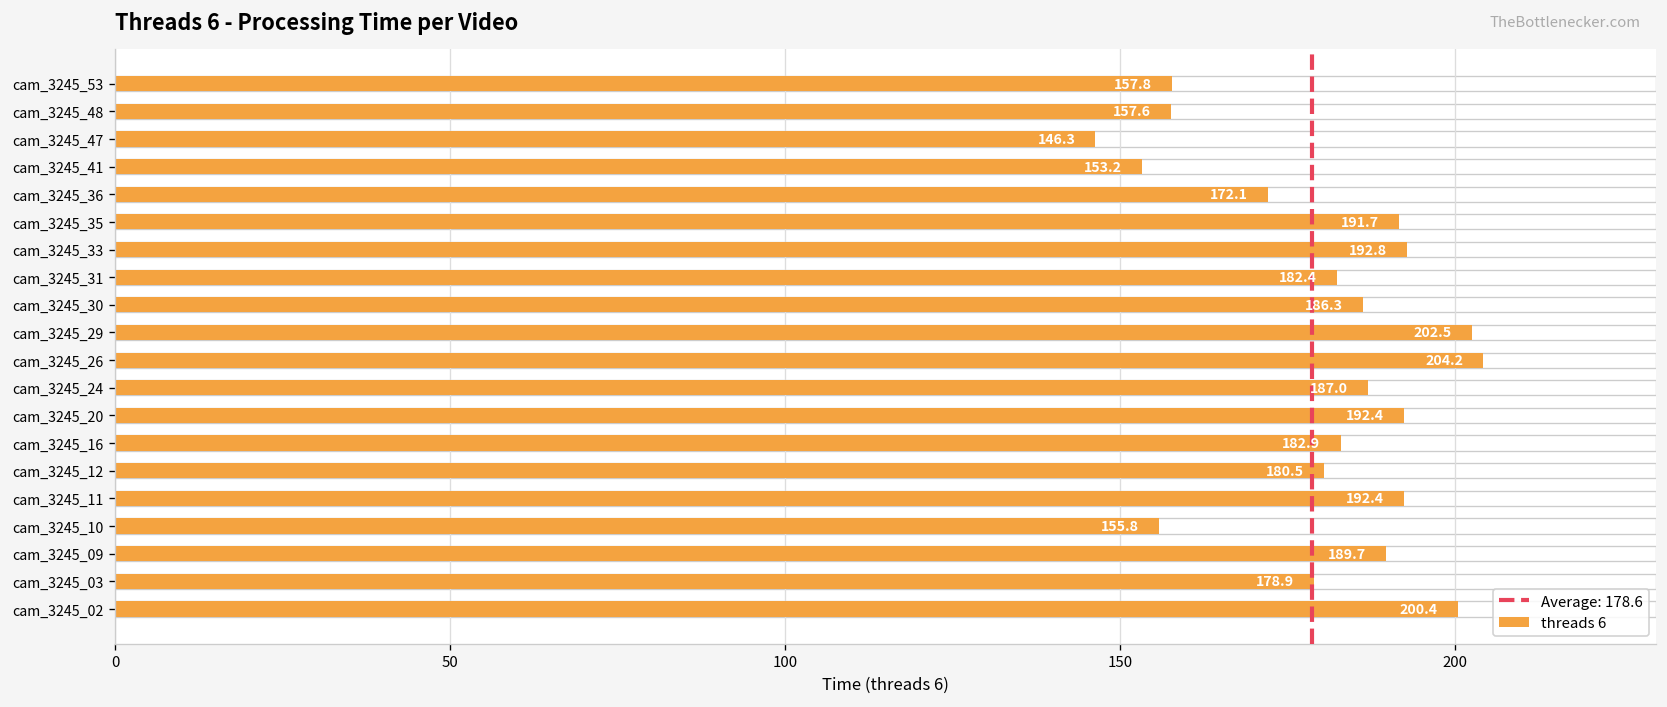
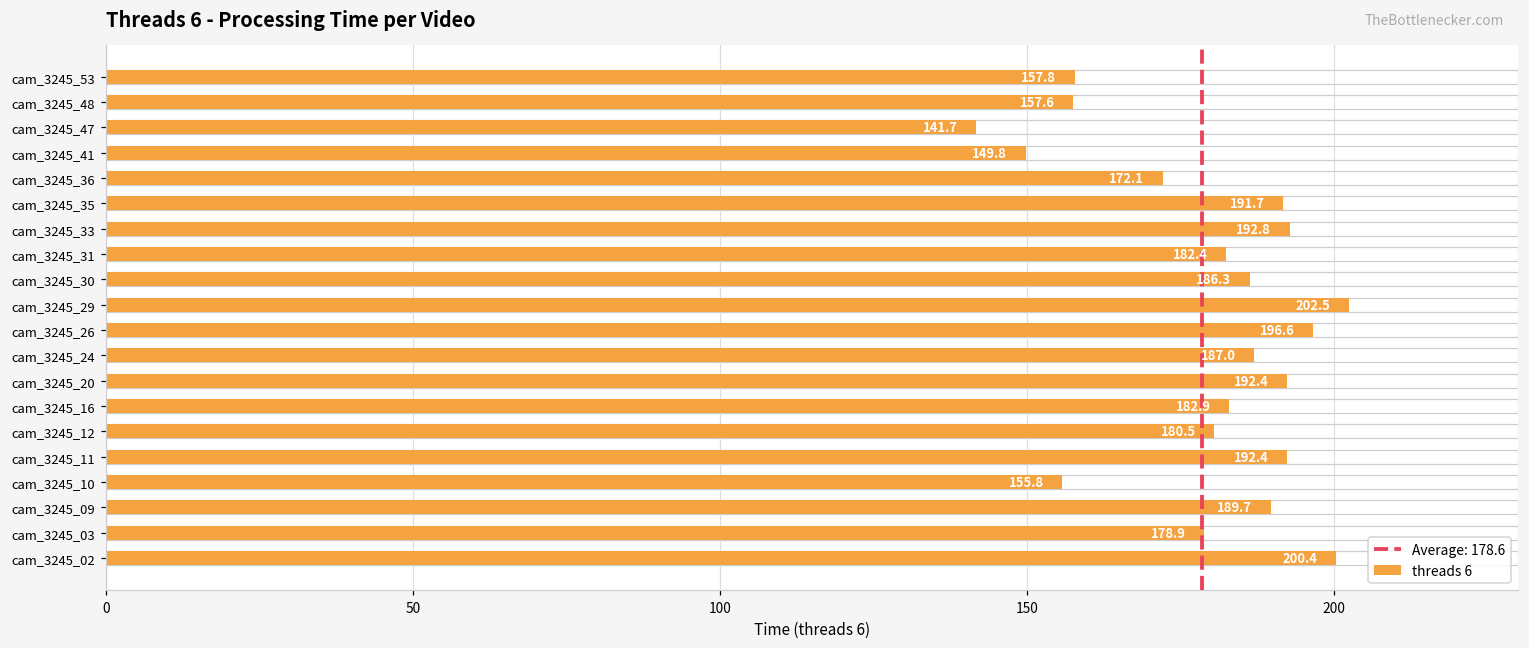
  {
    "threads 6": {
-     "cam_3245_47": 146.3,
-     "cam_3245_41": 153.2,
-     "cam_3245_26": 204.2
+     "cam_3245_47": 141.7,
+     "cam_3245_41": 149.8,
+     "cam_3245_26": 196.6
    }
  }
